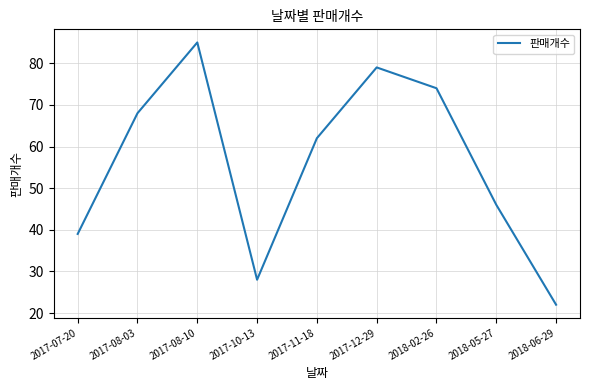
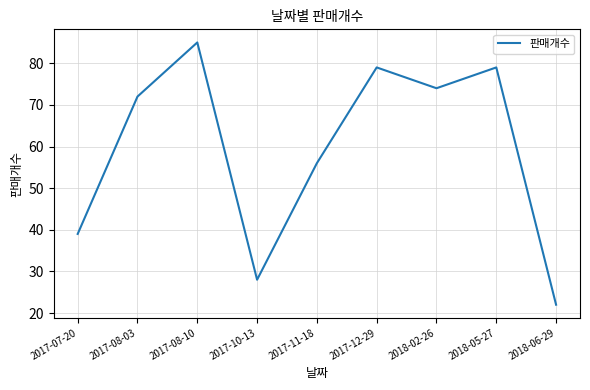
  {
    "2017-07-20": 39,
-   "2017-08-03": 68,
+   "2017-08-03": 72,
    "2017-08-10": 85,
    "2017-10-13": 28,
-   "2017-11-18": 62,
+   "2017-11-18": 56,
    "2017-12-29": 79,
    "2018-02-26": 74,
-   "2018-05-27": 46,
+   "2018-05-27": 79,
    "2018-06-29": 22
  }
